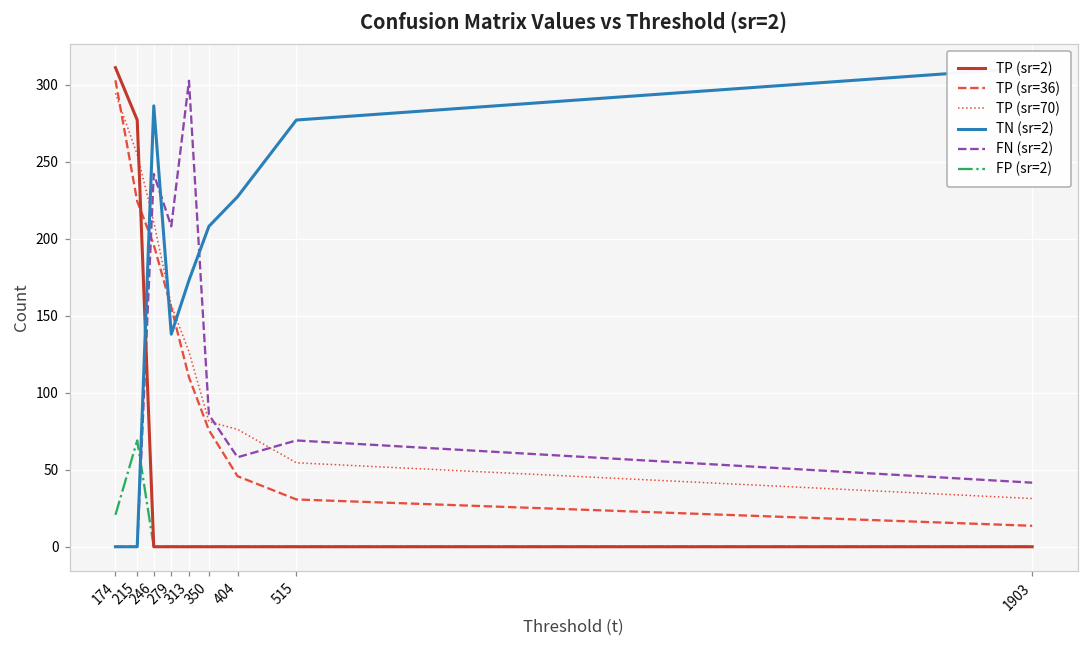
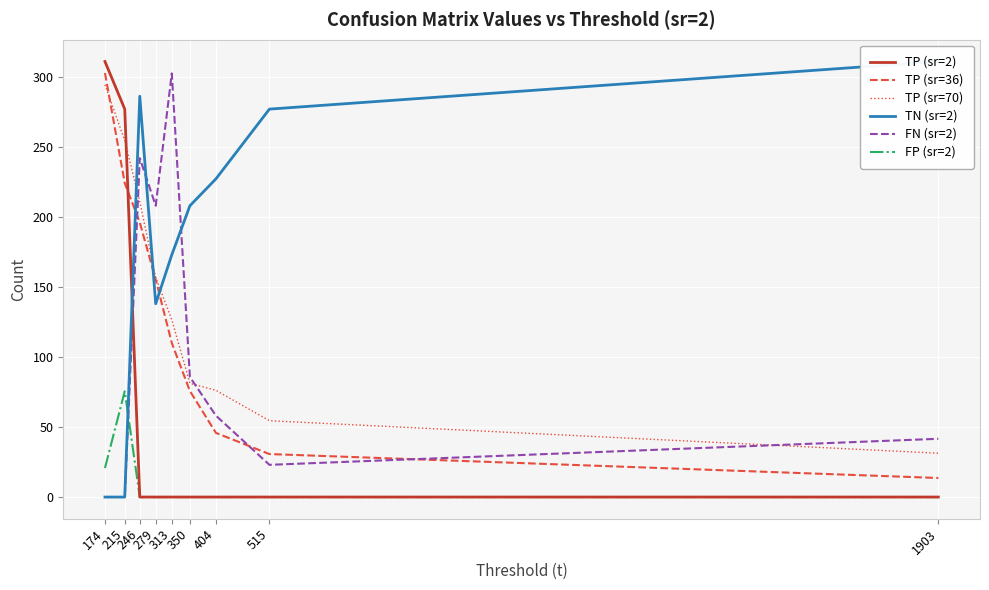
  {
    "TN (sr=2)": {
      "246": 286,
      "279": 138,
      "313": 173,
      "350": 208,
      "404": 227,
      "515": 277
    },
    "FN (sr=2)": {
      "246": 242,
      "279": 208,
      "313": 303,
      "350": 86,
      "404": 58,
-     "515": 69,
+     "515": 23,
      "1903": 42
    },
    "FP (sr=2)": {
      "174": 21,
-     "215": 69
+     "215": 76
    }
  }
